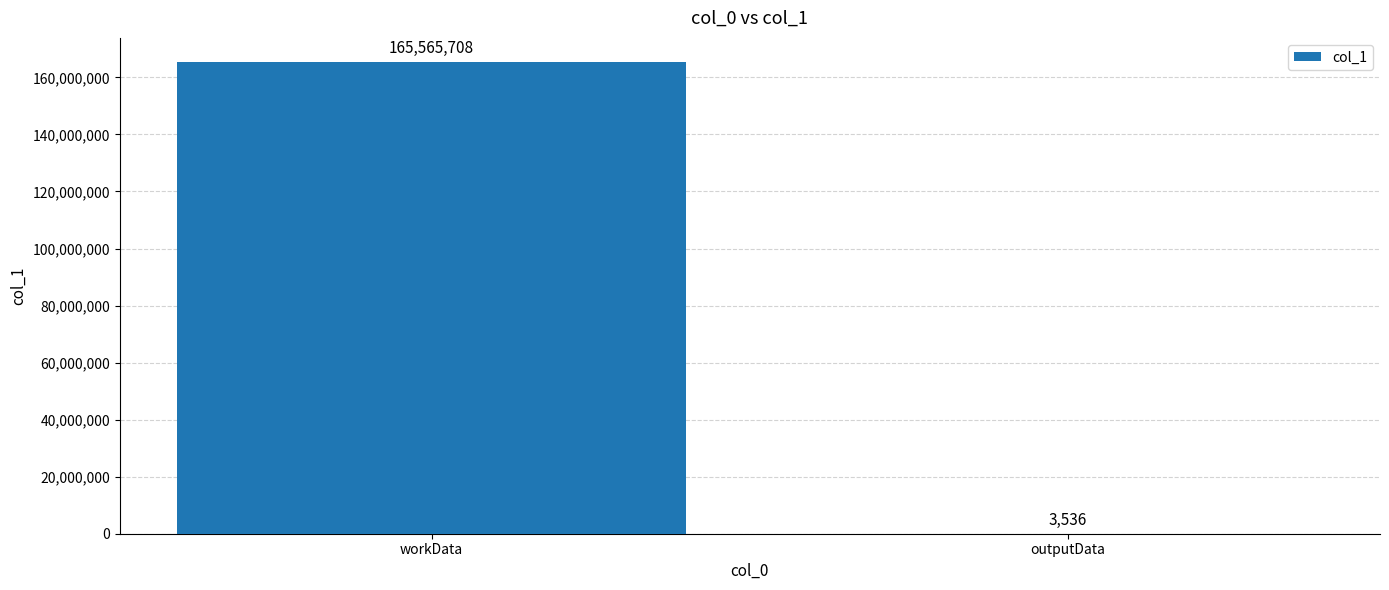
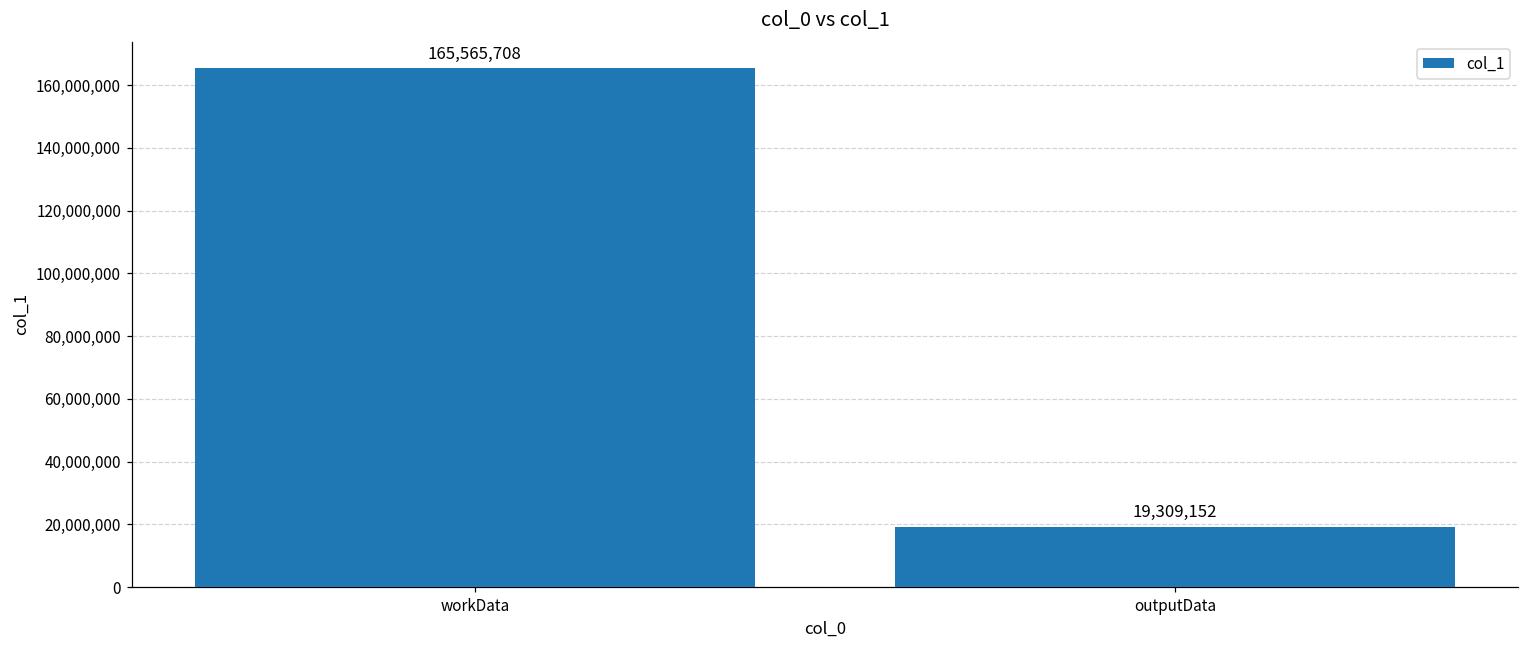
  {
    "workData": "165,565,708",
-   "outputData": "3,536"
+   "outputData": "19,309,152"
  }
